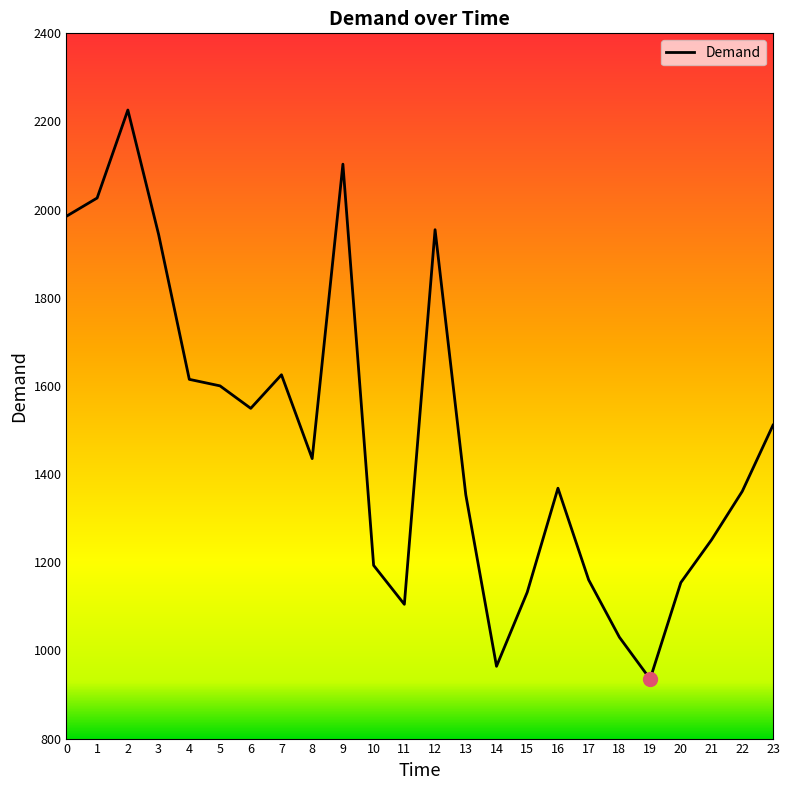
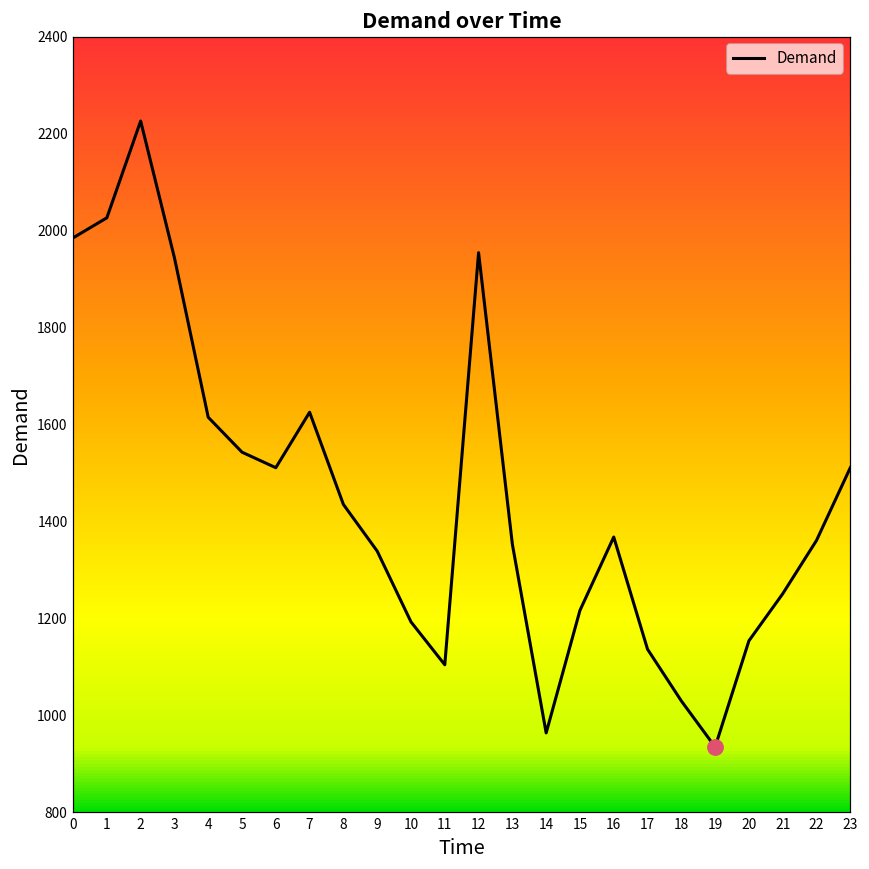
  {
    "Demand": {
      "0": 1990,
      "1": 2030,
      "2": 2230,
      "3": 1940,
      "4": 1620,
-     "5": 1600,
-     "6": 1550,
+     "5": 1540,
+     "6": 1510,
      "7": 1630,
      "8": 1440,
-     "9": 2100,
+     "9": 1340,
      "10": 1190,
      "11": 1100,
      "12": 1950,
      "13": 1350,
      "14": 960,
-     "15": 1130,
+     "15": 1220,
      "16": 1370,
-     "17": 1160,
+     "17": 1140,
      "18": 1030,
      "20": 1150,
      "21": 1250,
      "22": 1360,
      "23": 1510
    }
  }
